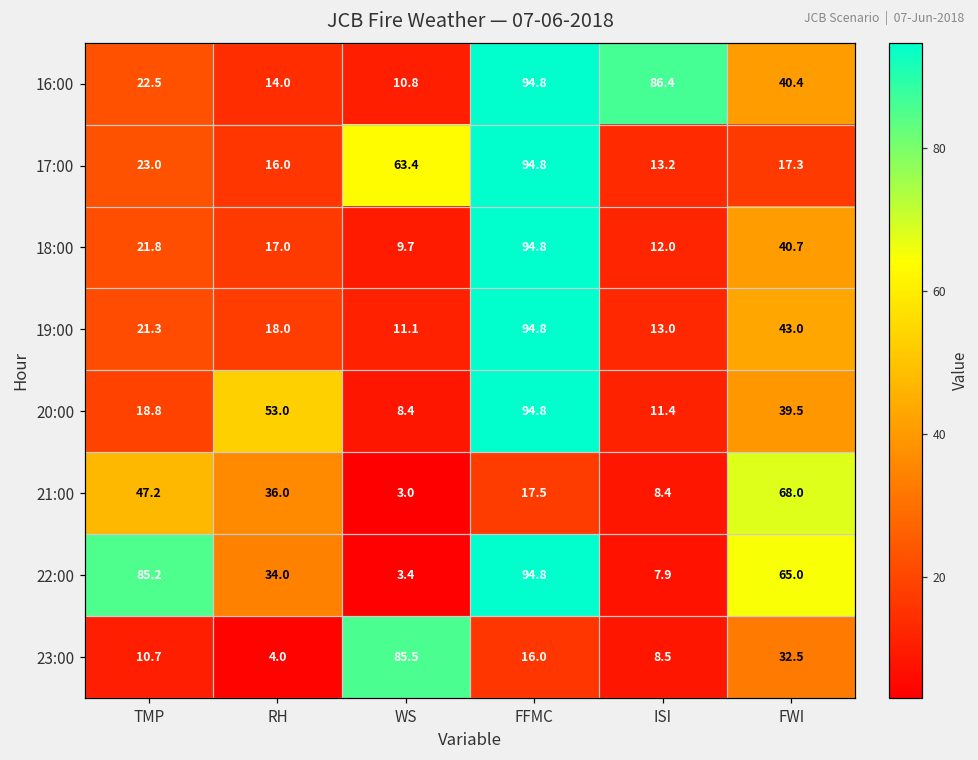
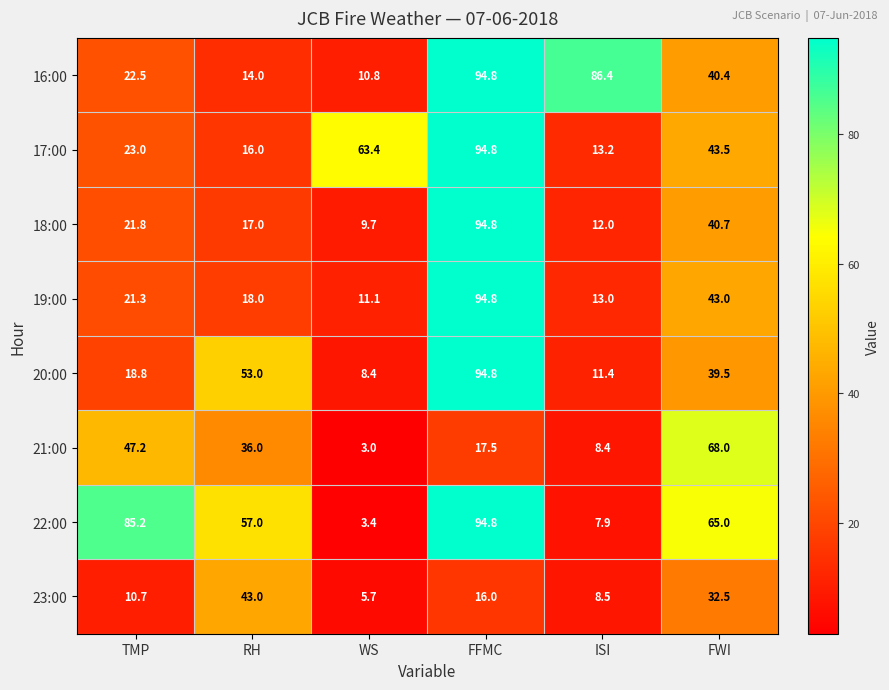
  {
    "16:00": {
      "TMP": 22.5,
      "RH": 14.0,
      "WS": 10.8,
      "FFMC": 94.8,
      "ISI": 86.4,
      "FWI": 40.4
    },
    "17:00": {
      "TMP": 23.0,
      "RH": 16.0,
      "WS": 63.4,
      "FFMC": 94.8,
      "ISI": 13.2,
-     "FWI": 17.3
+     "FWI": 43.5
    },
    "18:00": {
      "TMP": 21.8,
      "RH": 17.0,
      "WS": 9.7,
      "FFMC": 94.8,
      "ISI": 12.0,
      "FWI": 40.7
    },
    "19:00": {
      "TMP": 21.3,
      "RH": 18.0,
      "WS": 11.1,
      "FFMC": 94.8,
      "ISI": 13.0,
      "FWI": 43.0
    },
    "20:00": {
      "TMP": 18.8,
      "RH": 53.0,
      "WS": 8.4,
      "FFMC": 94.8,
      "ISI": 11.4,
      "FWI": 39.5
    },
    "21:00": {
      "TMP": 47.2,
      "RH": 36.0,
      "WS": 3.0,
      "FFMC": 17.5,
      "ISI": 8.4,
      "FWI": 68.0
    },
    "22:00": {
      "TMP": 85.2,
-     "RH": 34.0,
+     "RH": 57.0,
      "WS": 3.4,
      "FFMC": 94.8,
      "ISI": 7.9,
      "FWI": 65.0
    },
    "23:00": {
      "TMP": 10.7,
-     "RH": 4.0,
-     "WS": 85.5,
+     "RH": 43.0,
+     "WS": 5.7,
      "FFMC": 16.0,
      "ISI": 8.5,
      "FWI": 32.5
    }
  }
